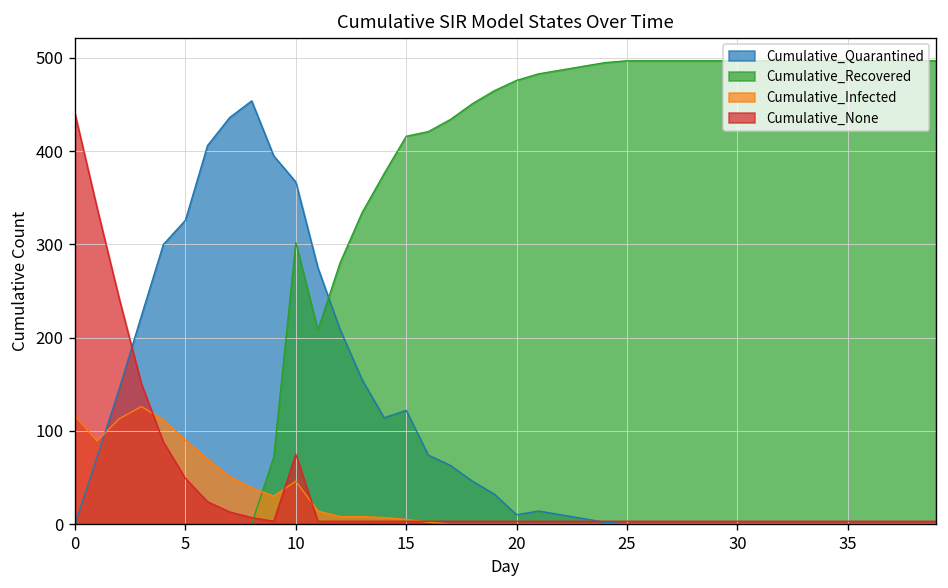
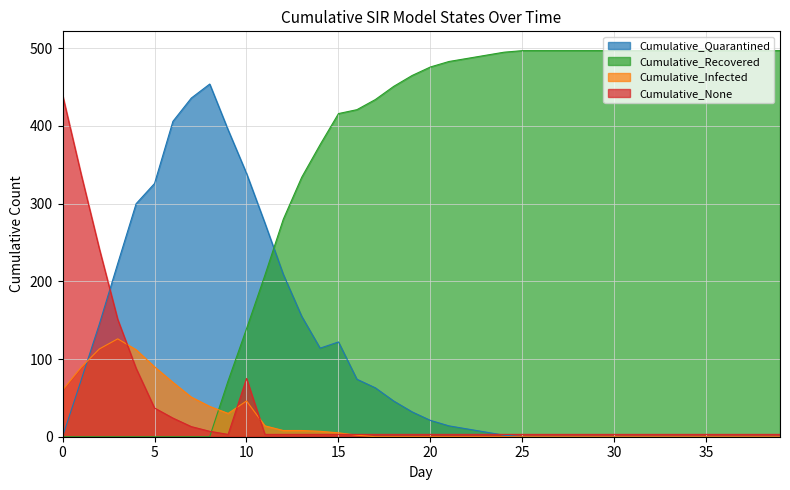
  {
    "Cumulative_Quarantined": {
      "5": 330,
-     "10": 370,
+     "10": 340,
      "15": 120,
-     "20": 10
+     "20": 20
    },
    "Cumulative_Recovered": {
      "5": 0,
-     "10": 300,
+     "10": 140,
      "15": 420,
      "20": 480,
      "25": 500
    },
    "Cumulative_Infected": {
-     "0": 120,
+     "0": 60,
      "5": 90,
      "10": 50
    },
    "Cumulative_None": {
      "0": 440,
-     "5": 50,
+     "5": 40,
      "10": 80
    }
  }
